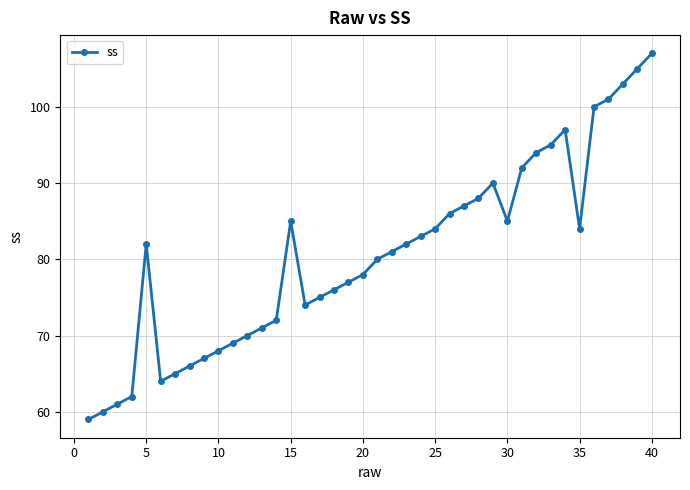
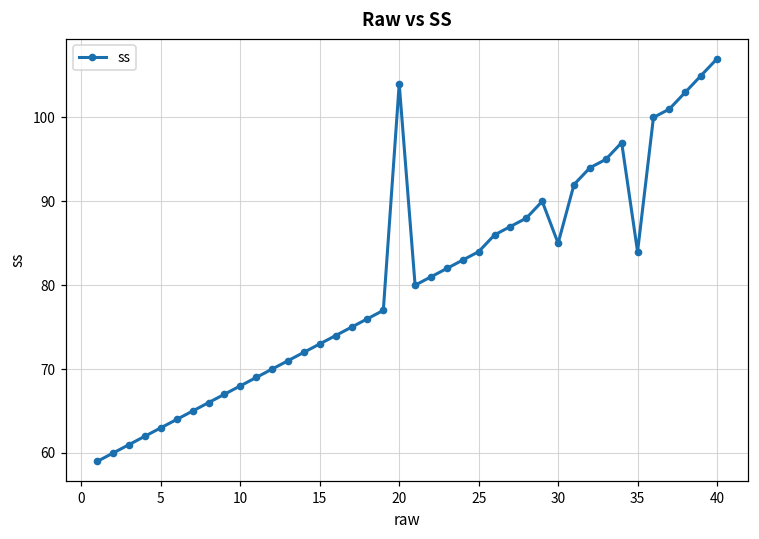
  {
-   "5": 82,
+   "5": 63,
    "10": 68,
-   "15": 85,
-   "20": 78,
+   "15": 73,
+   "20": 104,
    "25": 84,
    "30": 85,
    "35": 84,
    "40": 107
  }
